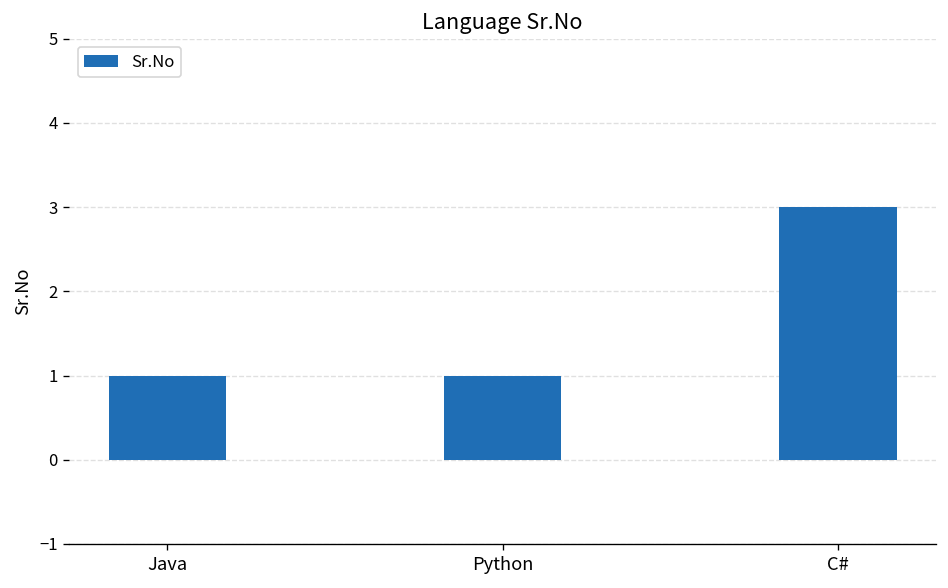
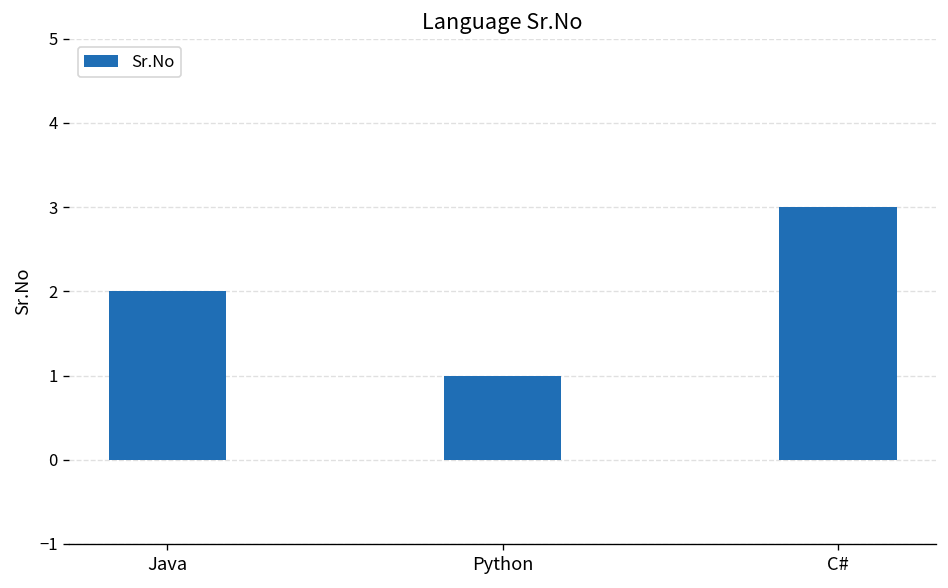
  {
-   "Java": 1,
+   "Java": 2,
    "Python": 1,
    "C#": 3
  }
